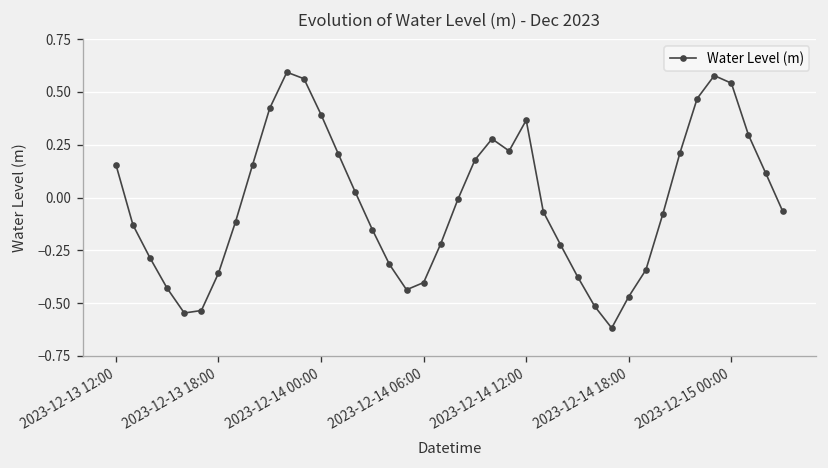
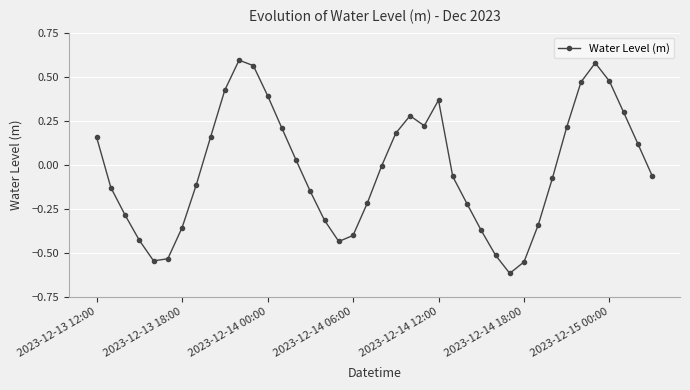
  {
    "2023-12-13 12:00": 0.16,
    "2023-12-13 18:00": -0.36,
    "2023-12-14 00:00": 0.39,
    "2023-12-14 06:00": -0.40,
    "2023-12-14 12:00": 0.37,
-   "2023-12-14 18:00": -0.47,
-   "2023-12-15 00:00": 0.54
+   "2023-12-14 18:00": -0.55,
+   "2023-12-15 00:00": 0.47
  }
